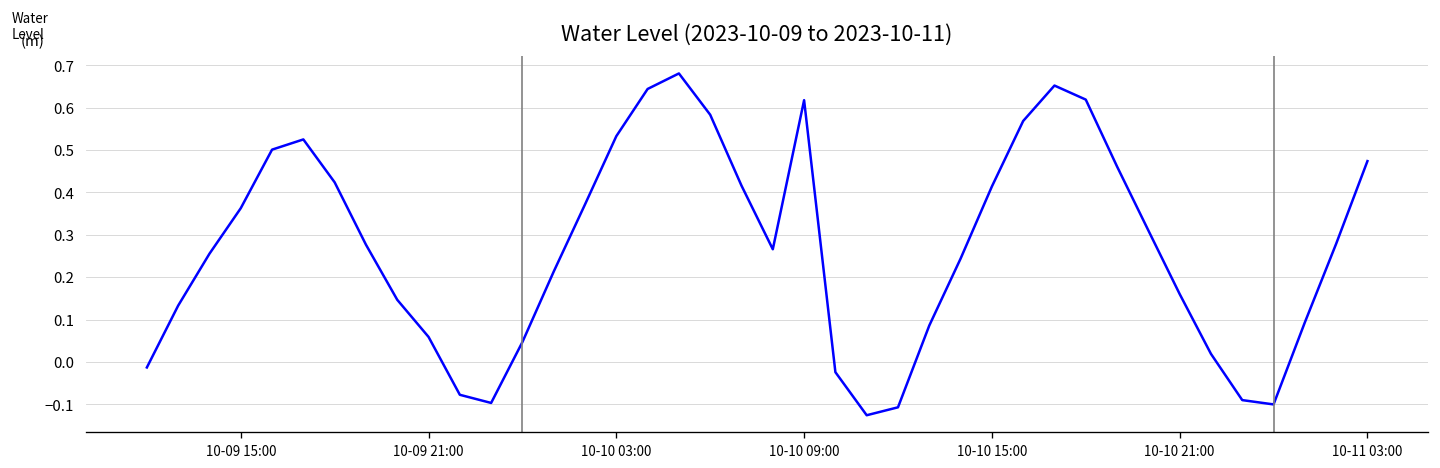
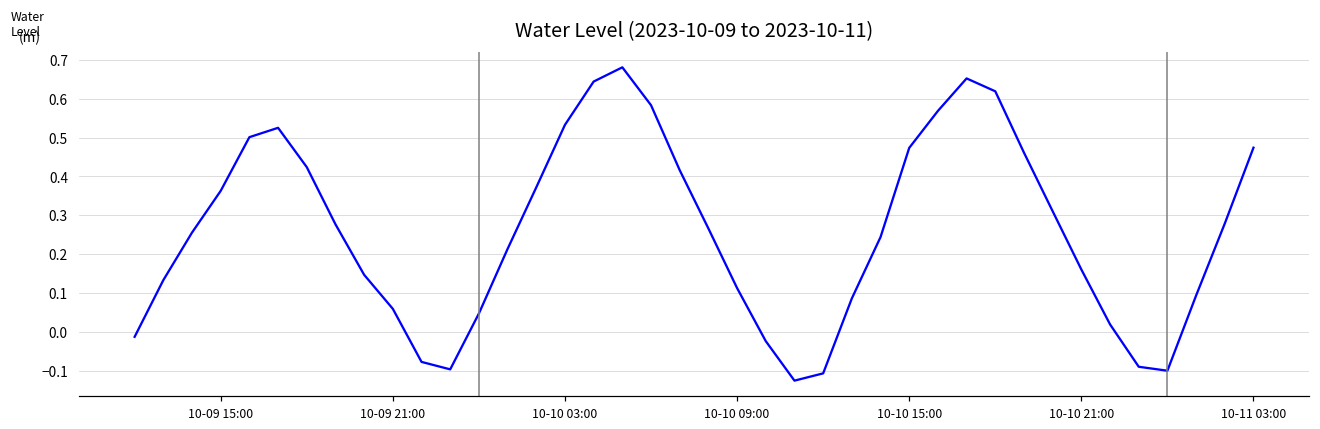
  {
    "10-09 15:00": 0.36,
    "10-09 21:00": 0.06,
    "10-10 03:00": 0.53,
-   "10-10 09:00": 0.62,
-   "10-10 15:00": 0.41,
+   "10-10 09:00": 0.11,
+   "10-10 15:00": 0.47,
    "10-10 21:00": 0.16,
    "10-11 03:00": 0.47
  }
